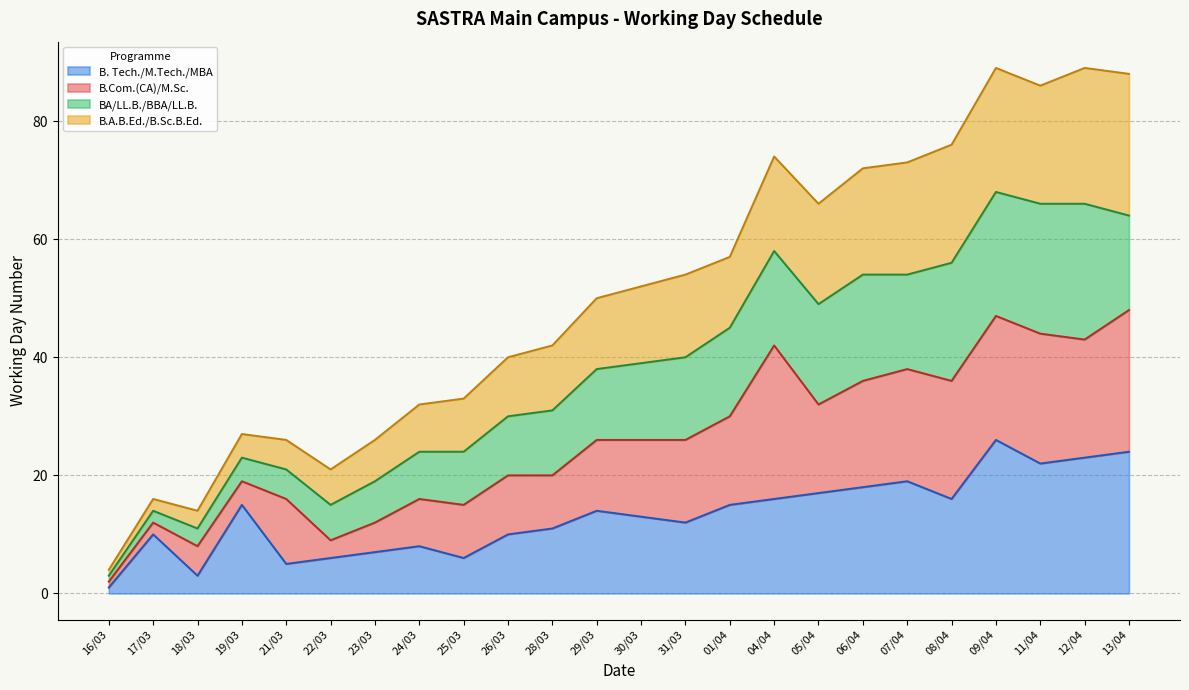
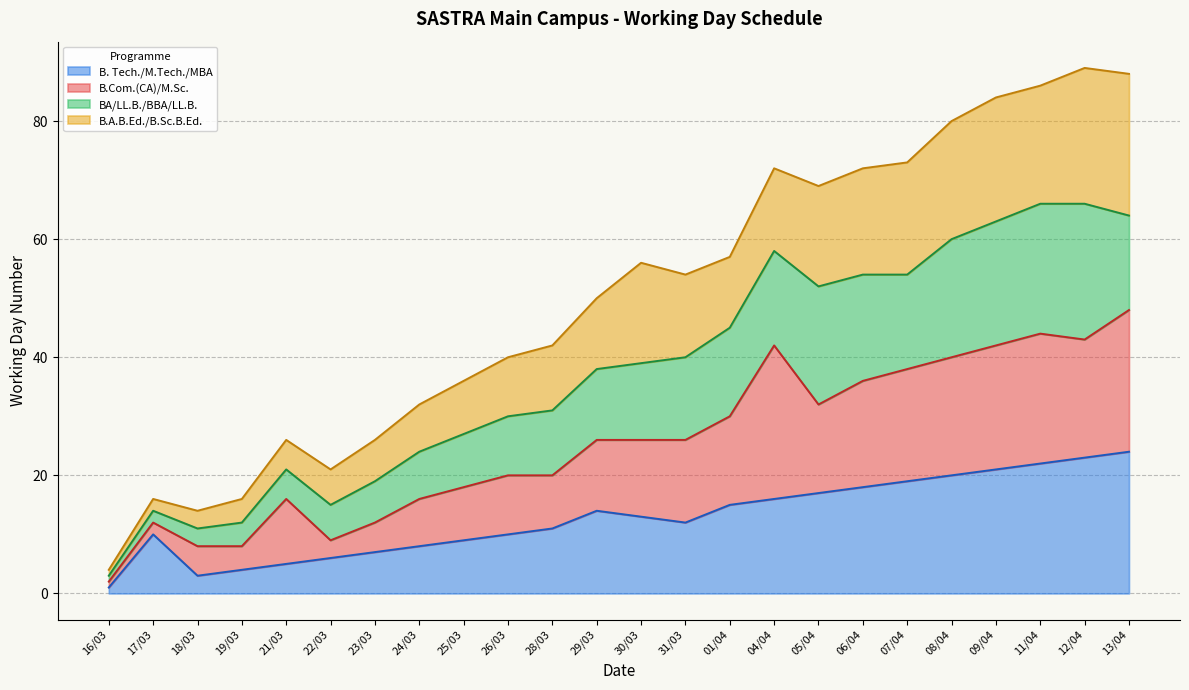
  {
    "B. Tech./M.Tech./MBA": {
      "16/03": 1,
      "17/03": 10,
      "18/03": 3,
-     "19/03": 15,
+     "19/03": 4,
      "21/03": 5,
      "22/03": 6,
      "23/03": 7,
      "24/03": 8,
-     "25/03": 6,
+     "25/03": 9,
      "26/03": 10,
      "28/03": 11,
      "29/03": 14,
      "30/03": 13,
      "31/03": 12,
      "01/04": 15,
      "04/04": 16,
      "05/04": 17,
      "06/04": 18,
      "07/04": 19,
-     "08/04": 16,
-     "09/04": 26,
+     "08/04": 20,
+     "09/04": 21,
      "11/04": 22,
      "12/04": 23,
      "13/04": 24
    },
    "B.Com.(CA)/M.Sc.": {
      "16/03": 1,
      "17/03": 2,
      "18/03": 5,
      "19/03": 4,
      "21/03": 11,
      "22/03": 3,
      "23/03": 5,
      "24/03": 8,
      "25/03": 9,
      "26/03": 10,
      "28/03": 9,
      "29/03": 12,
      "30/03": 13,
      "31/03": 14,
      "01/04": 15,
      "04/04": 26,
      "05/04": 15,
      "06/04": 18,
      "07/04": 19,
      "08/04": 20,
      "09/04": 21,
      "11/04": 22,
      "12/04": 20,
      "13/04": 24
    },
    "BA/LL.B./BBA/LL.B.": {
      "16/03": 1,
      "17/03": 2,
      "18/03": 3,
      "19/03": 4,
      "21/03": 5,
      "22/03": 6,
      "23/03": 7,
      "24/03": 8,
      "25/03": 9,
      "26/03": 10,
      "28/03": 11,
      "29/03": 12,
      "30/03": 13,
      "31/03": 14,
      "01/04": 15,
      "04/04": 16,
-     "05/04": 17,
+     "05/04": 20,
      "06/04": 18,
      "07/04": 16,
      "08/04": 20,
      "09/04": 21,
      "11/04": 22,
      "12/04": 23,
      "13/04": 16
    },
    "B.A.B.Ed./B.Sc.B.Ed.": {
      "16/03": 1,
      "17/03": 2,
      "18/03": 3,
      "19/03": 4,
      "21/03": 5,
      "22/03": 6,
      "23/03": 7,
      "24/03": 8,
      "25/03": 9,
      "26/03": 10,
      "28/03": 11,
      "29/03": 12,
-     "30/03": 13,
+     "30/03": 17,
      "31/03": 14,
      "01/04": 12,
-     "04/04": 16,
+     "04/04": 14,
      "05/04": 17,
      "06/04": 18,
      "07/04": 19,
      "08/04": 20,
      "09/04": 21,
      "11/04": 20,
      "12/04": 23,
      "13/04": 24
    }
  }
